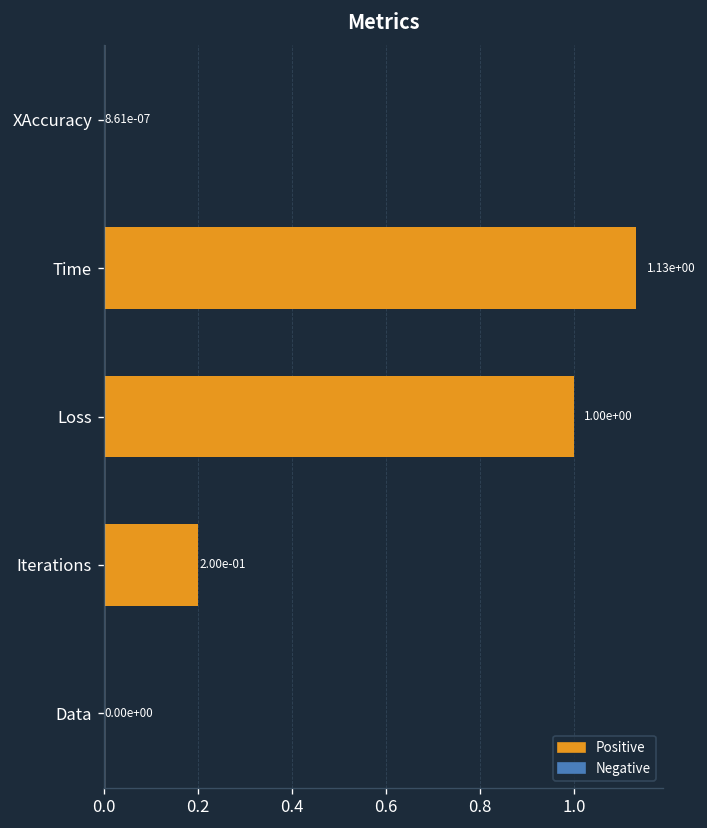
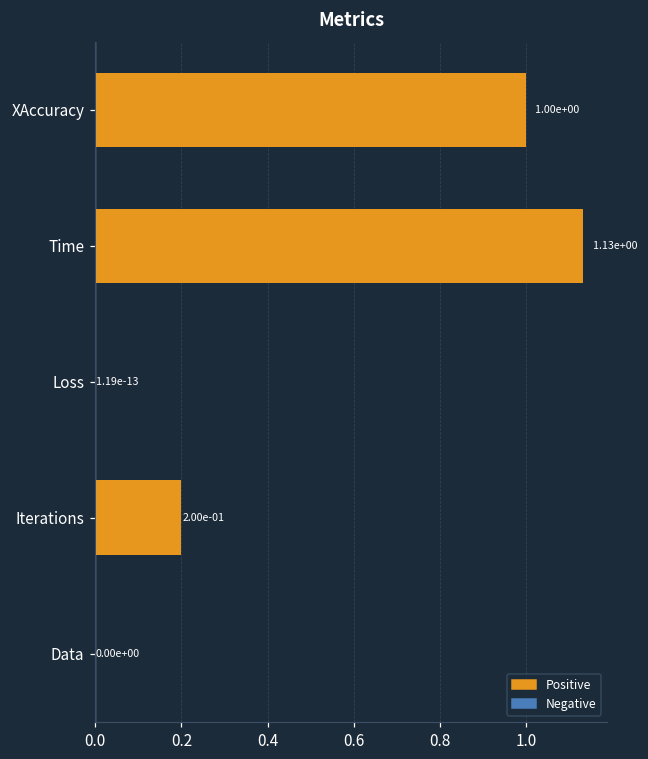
  {
-   "XAccuracy": "8.61e-07",
+   "XAccuracy": "1.00e+00",
    "Time": "1.13e+00",
-   "Loss": "1.00e+00",
+   "Loss": "1.19e-13",
    "Iterations": "2.00e-01",
    "Data": "0.00e+00"
  }
